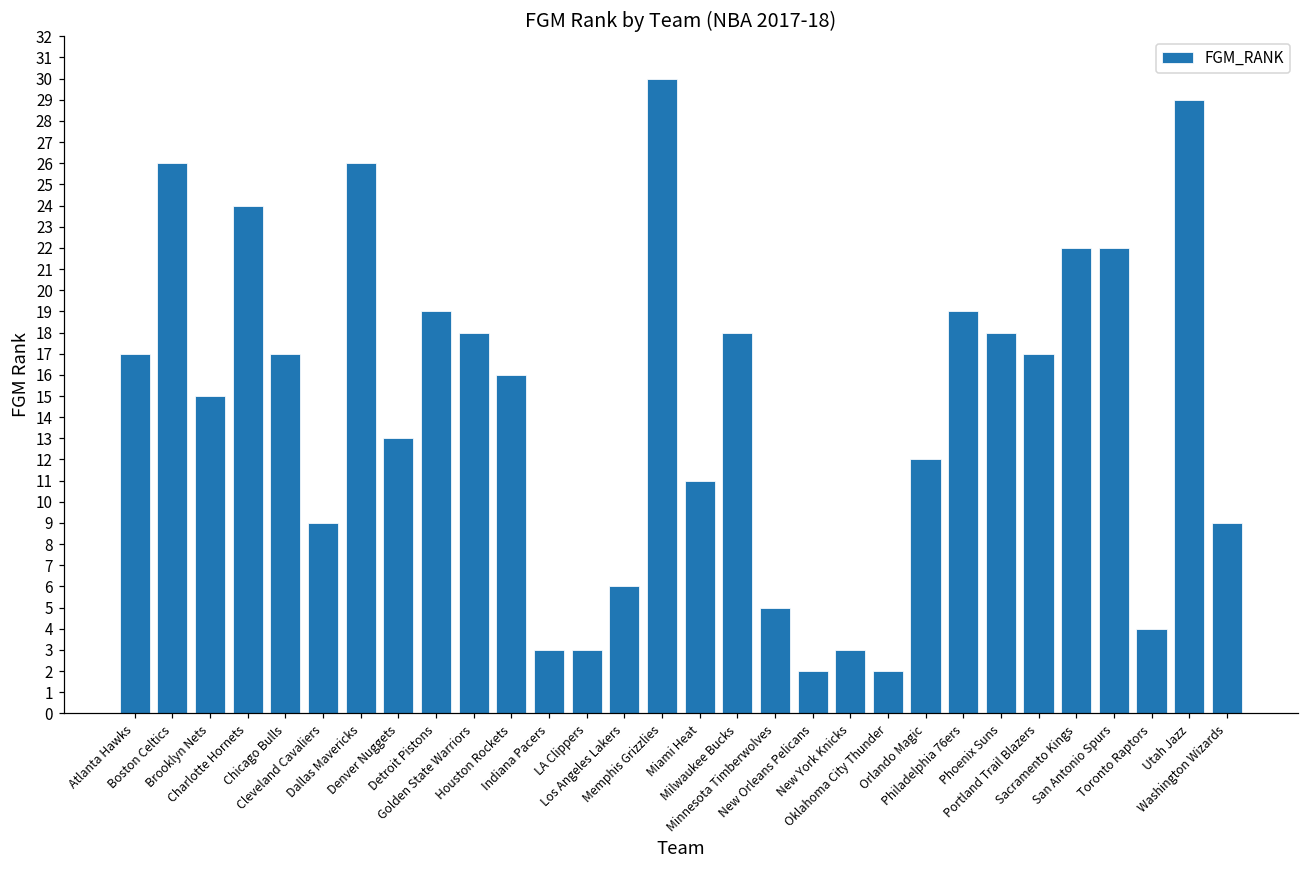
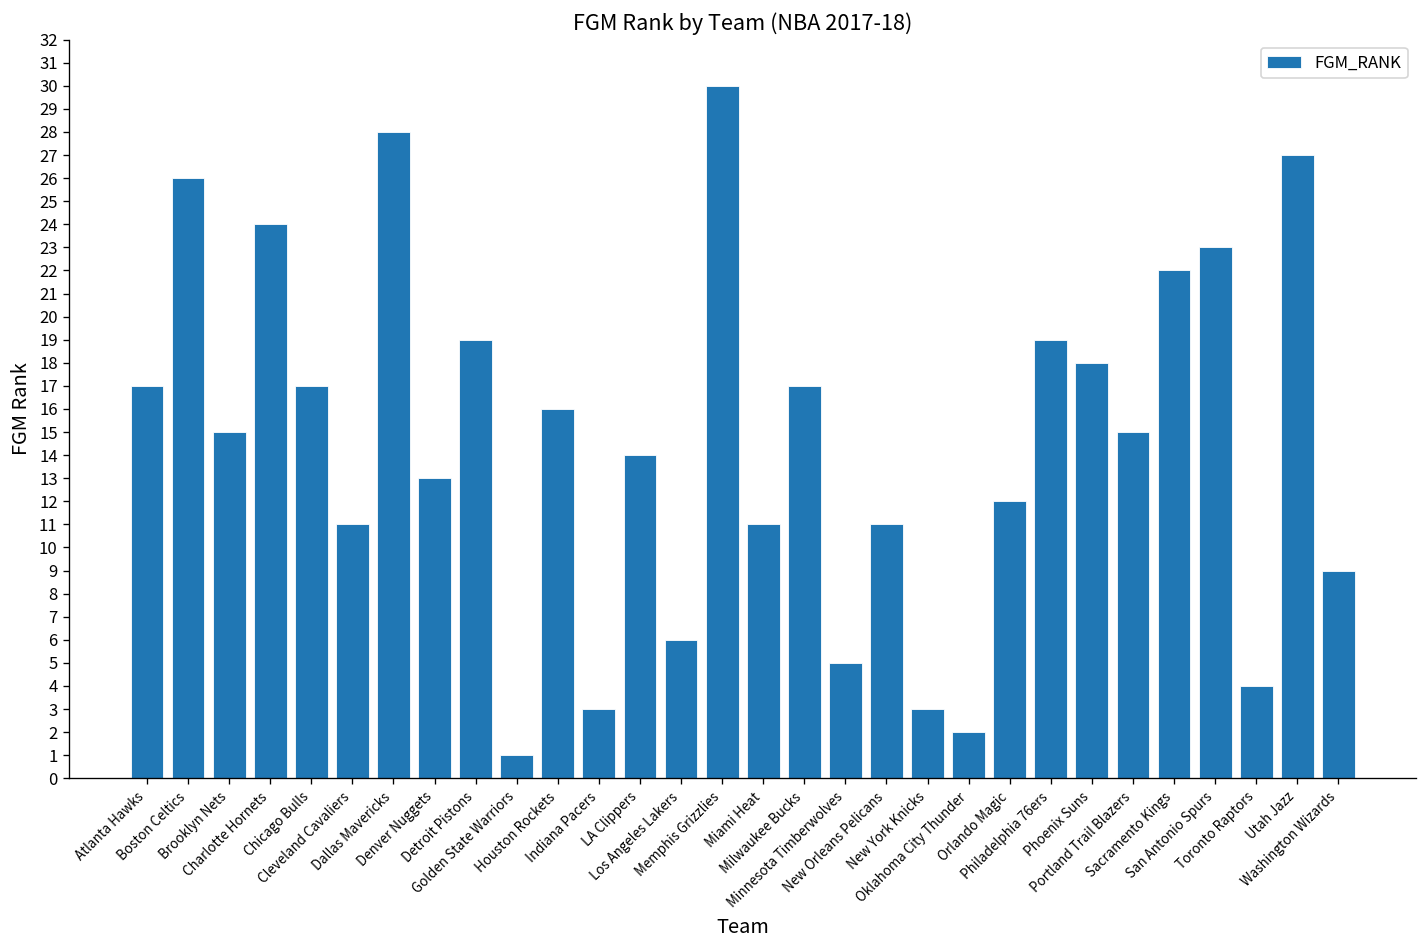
  {
    "Atlanta Hawks": 17,
    "Boston Celtics": 26,
    "Brooklyn Nets": 15,
    "Charlotte Hornets": 24,
    "Chicago Bulls": 17,
-   "Cleveland Cavaliers": 9,
-   "Dallas Mavericks": 26,
+   "Cleveland Cavaliers": 11,
+   "Dallas Mavericks": 28,
    "Denver Nuggets": 13,
    "Detroit Pistons": 19,
-   "Golden State Warriors": 18,
+   "Golden State Warriors": 1,
    "Houston Rockets": 16,
    "Indiana Pacers": 3,
-   "LA Clippers": 3,
+   "LA Clippers": 14,
    "Los Angeles Lakers": 6,
    "Memphis Grizzlies": 30,
    "Miami Heat": 11,
-   "Milwaukee Bucks": 18,
+   "Milwaukee Bucks": 17,
    "Minnesota Timberwolves": 5,
-   "New Orleans Pelicans": 2,
+   "New Orleans Pelicans": 11,
    "New York Knicks": 3,
    "Oklahoma City Thunder": 2,
    "Orlando Magic": 12,
    "Philadelphia 76ers": 19,
    "Phoenix Suns": 18,
-   "Portland Trail Blazers": 17,
+   "Portland Trail Blazers": 15,
    "Sacramento Kings": 22,
-   "San Antonio Spurs": 22,
+   "San Antonio Spurs": 23,
    "Toronto Raptors": 4,
-   "Utah Jazz": 29,
+   "Utah Jazz": 27,
    "Washington Wizards": 9
  }
